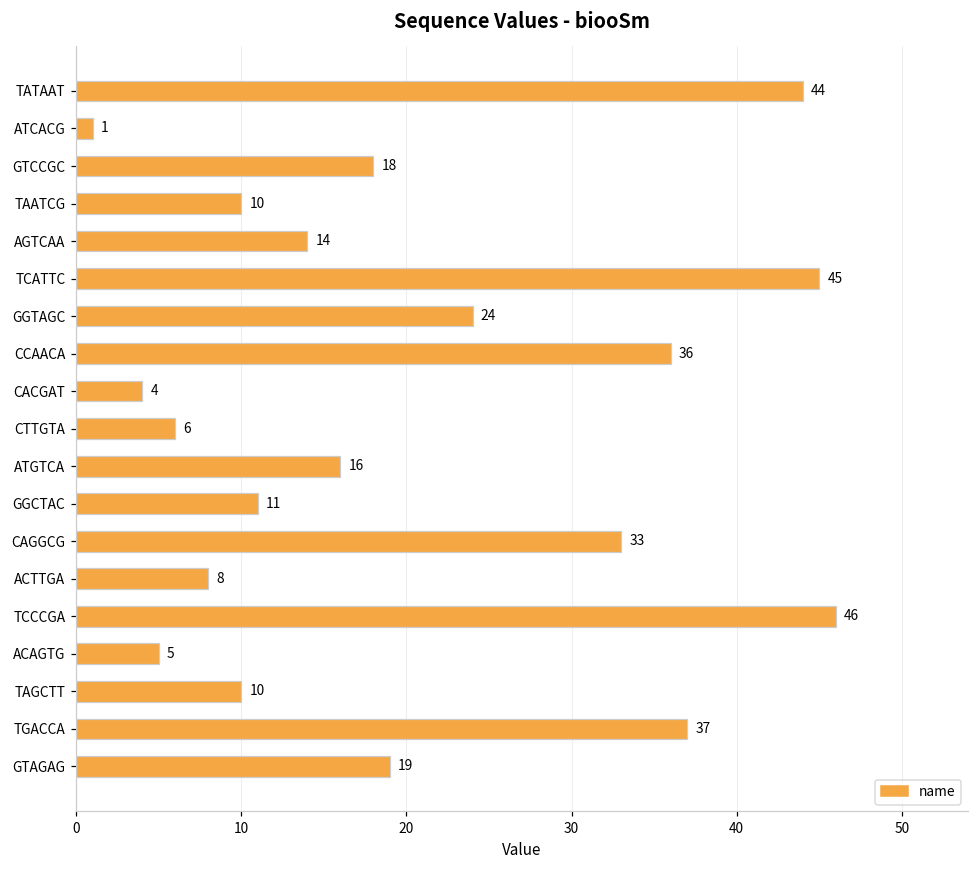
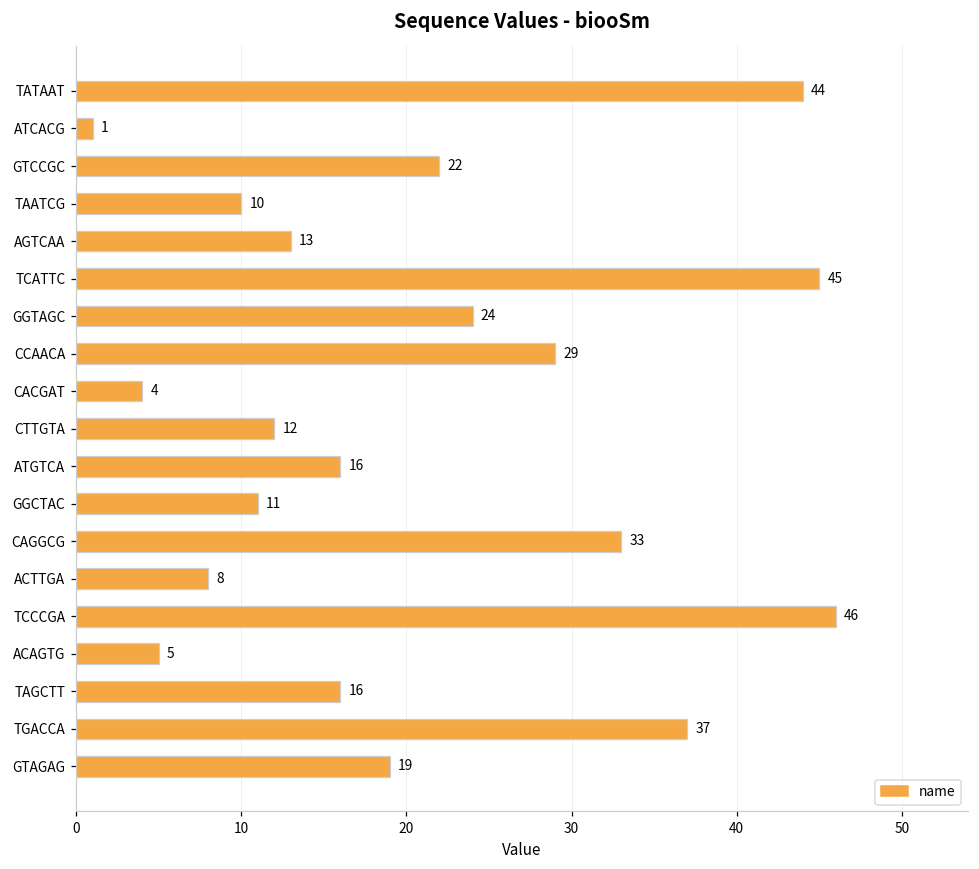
  {
    "TATAAT": 44,
    "ATCACG": 1,
-   "GTCCGC": 18,
+   "GTCCGC": 22,
    "TAATCG": 10,
-   "AGTCAA": 14,
+   "AGTCAA": 13,
    "TCATTC": 45,
    "GGTAGC": 24,
-   "CCAACA": 36,
+   "CCAACA": 29,
    "CACGAT": 4,
-   "CTTGTA": 6,
+   "CTTGTA": 12,
    "ATGTCA": 16,
    "GGCTAC": 11,
    "CAGGCG": 33,
    "ACTTGA": 8,
    "TCCCGA": 46,
    "ACAGTG": 5,
-   "TAGCTT": 10,
+   "TAGCTT": 16,
    "TGACCA": 37,
    "GTAGAG": 19
  }
